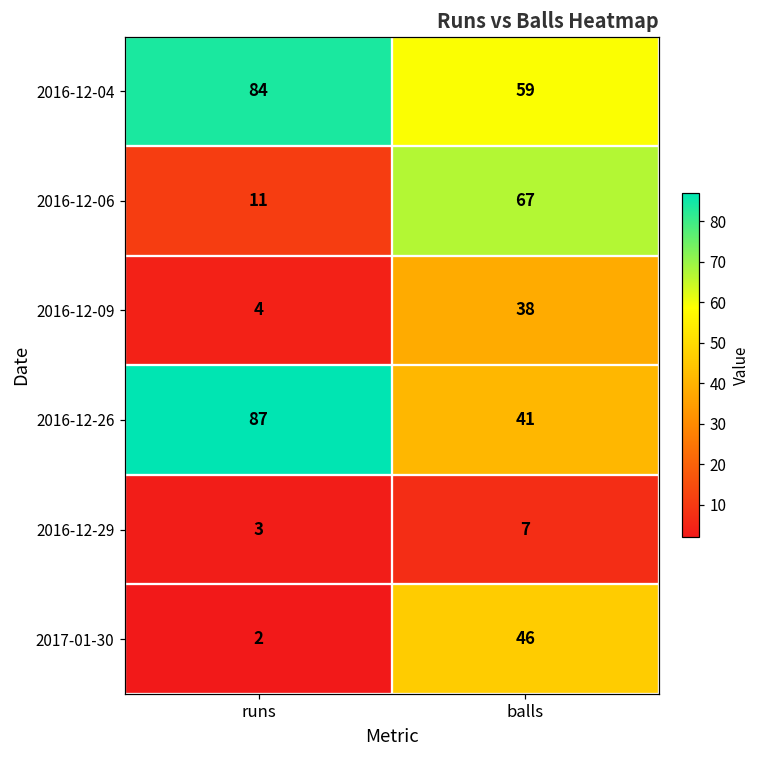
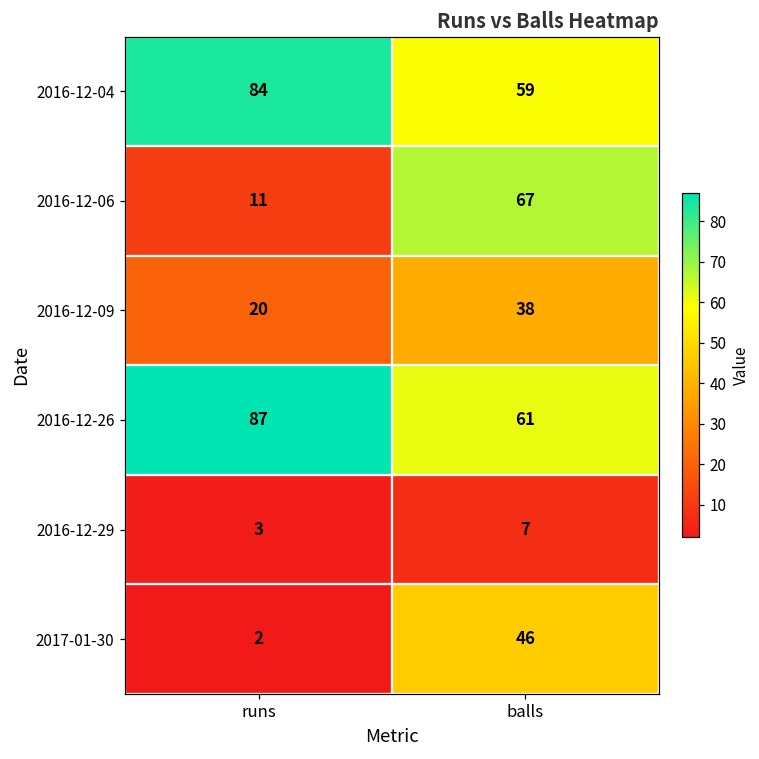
  {
    "2016-12-04": {
      "runs": 84,
      "balls": 59
    },
    "2016-12-06": {
      "runs": 11,
      "balls": 67
    },
    "2016-12-09": {
-     "runs": 4,
+     "runs": 20,
      "balls": 38
    },
    "2016-12-26": {
      "runs": 87,
-     "balls": 41
+     "balls": 61
    },
    "2016-12-29": {
      "runs": 3,
      "balls": 7
    },
    "2017-01-30": {
      "runs": 2,
      "balls": 46
    }
  }
